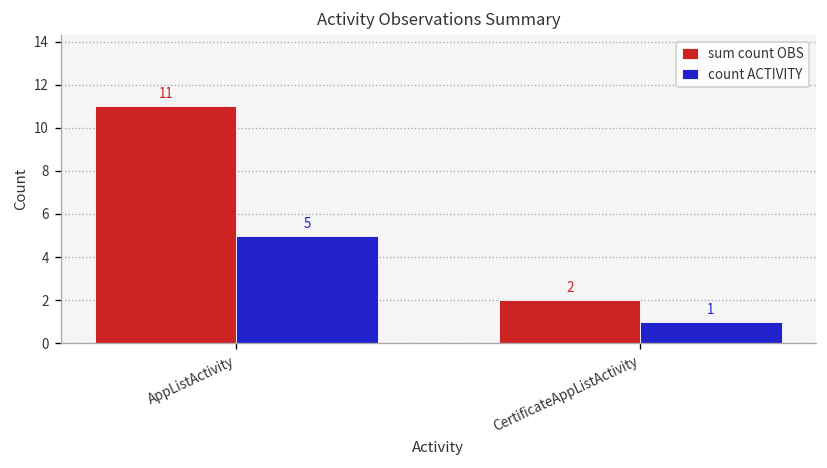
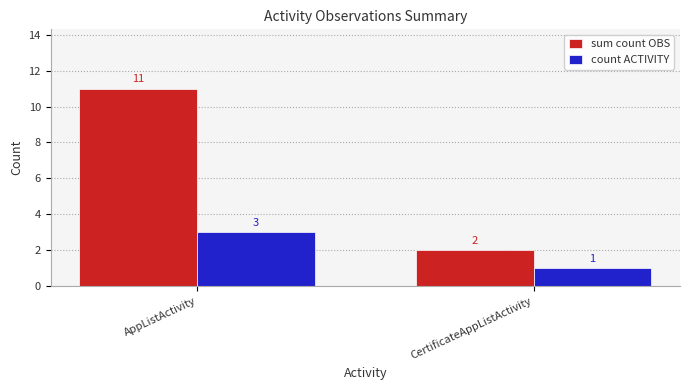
  {
    "sum count OBS": {
      "AppListActivity": 11,
      "CertificateAppListActivity": 2
    },
    "count ACTIVITY": {
-     "AppListActivity": 5,
+     "AppListActivity": 3,
      "CertificateAppListActivity": 1
    }
  }
